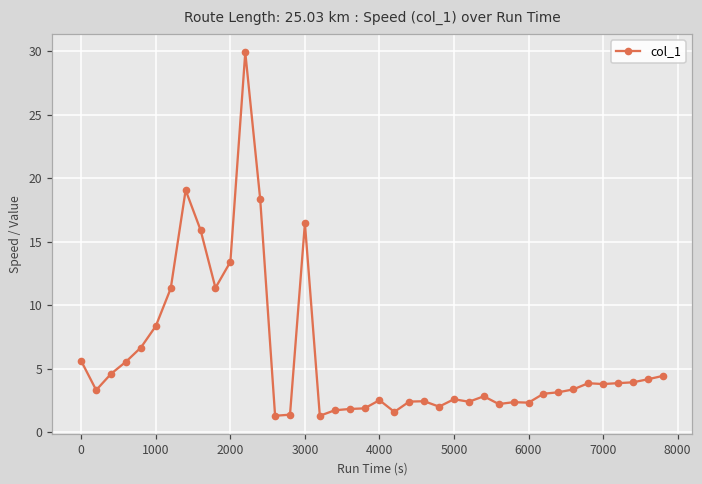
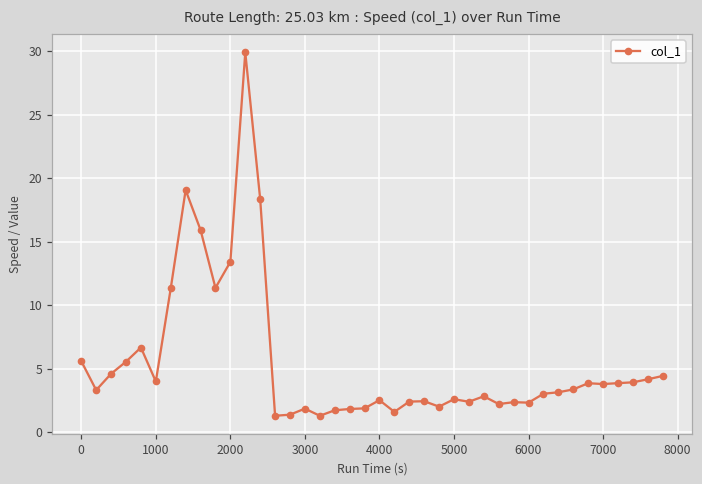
  {
    "0": 5.6,
-   "1000": 8.4,
+   "1000": 4.0,
    "2000": 13.4,
-   "3000": 16.5,
+   "3000": 1.9,
    "4000": 2.5,
    "5000": 2.6,
    "6000": 2.3,
    "7000": 3.8
  }
